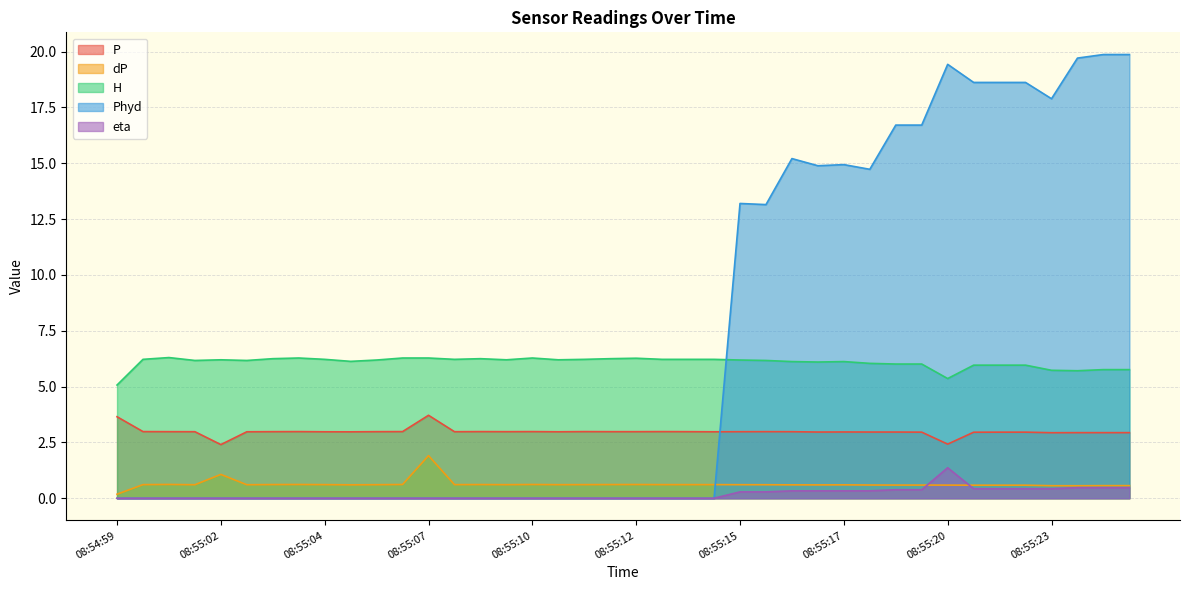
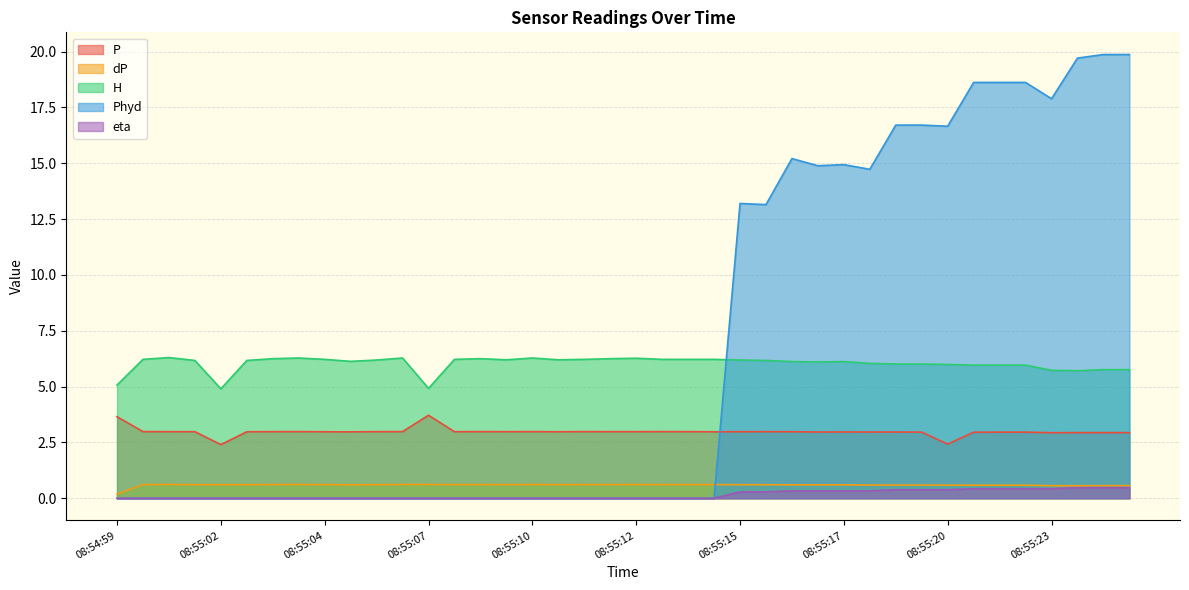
  {
    "P": {
      "08:54:59": 3.7,
      "08:55:02": 2.4,
      "08:55:07": 3.7,
      "08:55:20": 2.4
    },
    "dP": {
      "08:54:59": 0.2,
-     "08:55:02": 1.1,
-     "08:55:07": 1.9,
+     "08:55:02": 0.6,
+     "08:55:07": 0.6,
      "08:55:20": 0.6
    },
    "H": {
      "08:54:59": 5.1,
-     "08:55:02": 6.2,
-     "08:55:07": 6.3,
-     "08:55:20": 5.4
+     "08:55:02": 4.9,
+     "08:55:07": 4.9,
+     "08:55:20": 6.0
    },
    "Phyd": {
-     "08:55:20": 19.4
+     "08:55:20": 16.7
    },
    "eta": {
-     "08:55:20": 1.4
+     "08:55:20": 0.4
    }
  }
